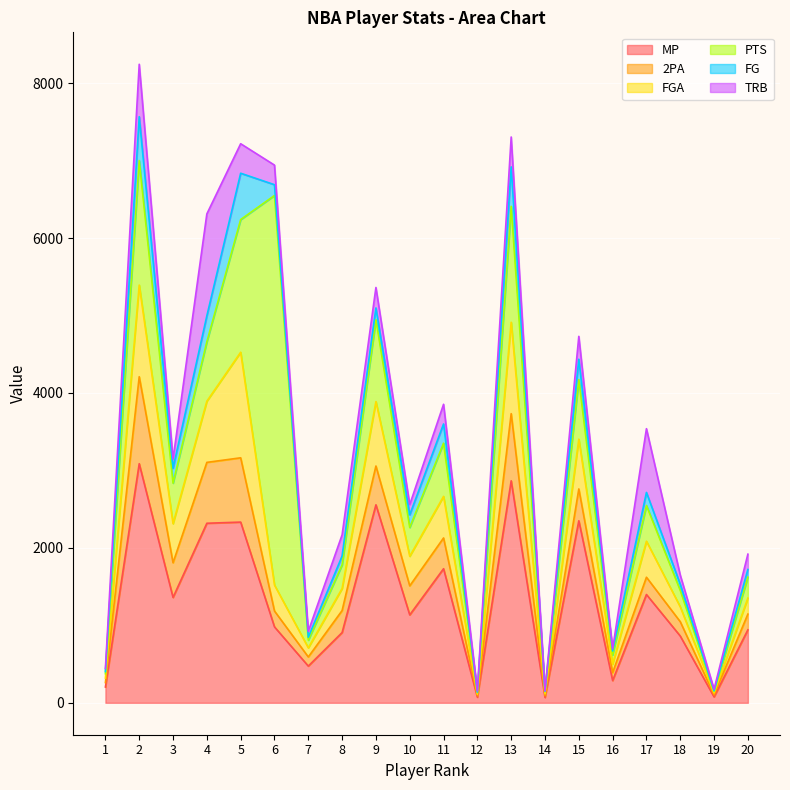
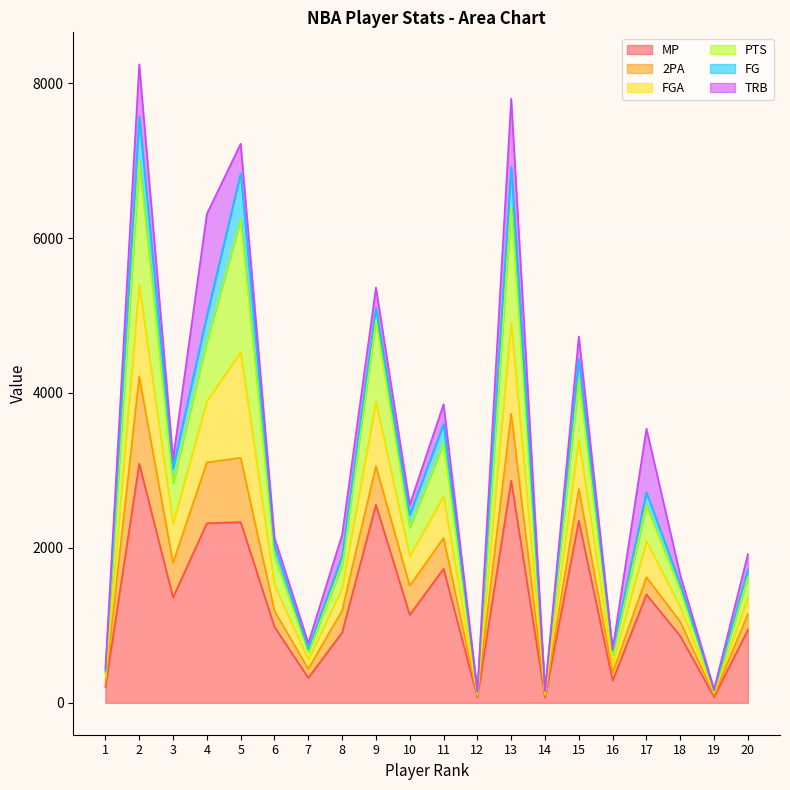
  {
    "MP": {
      "1": 200,
      "2": 3100,
      "3": 1400,
      "4": 2300,
      "5": 2300,
      "6": 1000,
-     "7": 500,
+     "7": 300,
      "8": 900,
      "9": 2600,
      "10": 1100,
      "11": 1700,
      "13": 2900,
      "15": 2400,
      "16": 300,
      "17": 1400,
      "18": 900,
      "20": 900
    },
    "PTS": {
      "2": 1600,
      "3": 500,
      "4": 800,
      "5": 1700,
-     "6": 5000,
+     "6": 400,
      "7": 100,
      "8": 300,
      "9": 1100,
      "10": 400,
      "11": 700,
      "13": 1500,
      "15": 800,
      "16": 100,
      "17": 500,
      "18": 200,
      "20": 300
    },
    "FG": {
      "2": 600,
      "3": 200,
      "4": 300,
      "5": 600,
      "6": 100,
      "7": 0,
      "8": 100,
      "9": 200,
      "10": 200,
      "11": 200,
      "13": 500,
      "15": 300,
      "17": 200,
      "18": 100,
      "20": 100
    },
    "TRB": {
      "1": 0,
      "2": 700,
      "3": 100,
      "4": 1300,
      "5": 400,
-     "6": 300,
+     "6": 100,
      "7": 100,
      "8": 300,
      "9": 300,
      "10": 100,
      "11": 300,
-     "13": 400,
+     "13": 900,
      "15": 300,
      "17": 800,
      "18": 100,
      "20": 200
    }
  }
